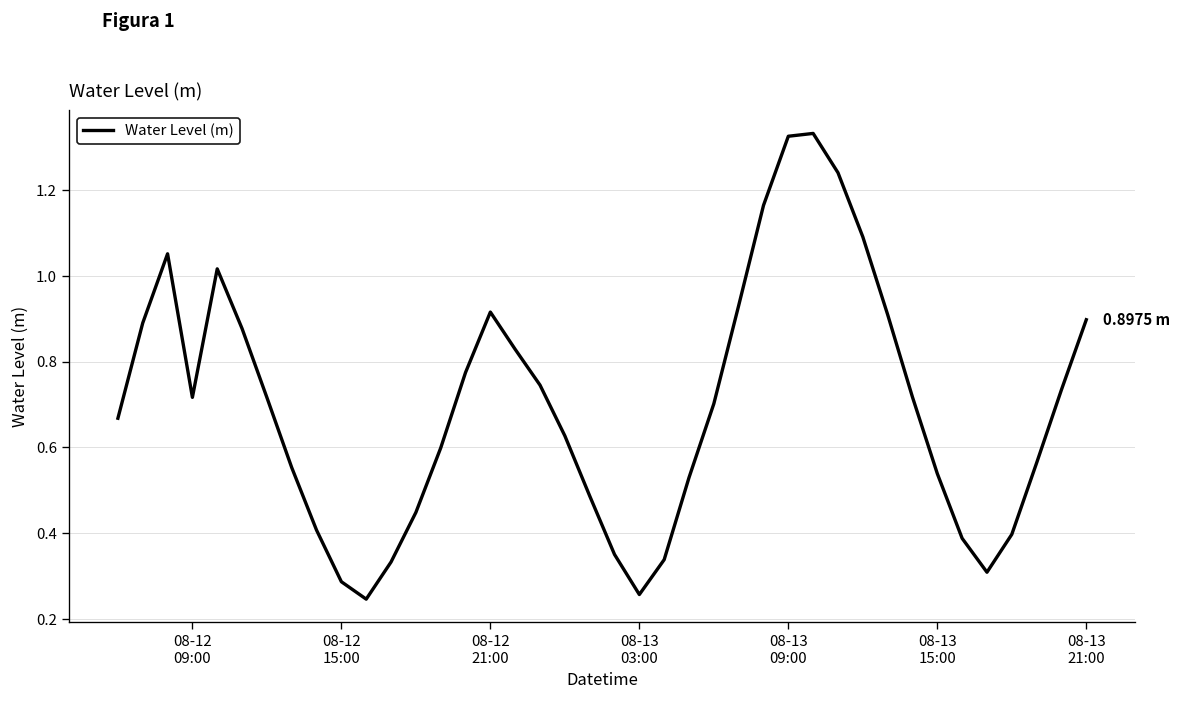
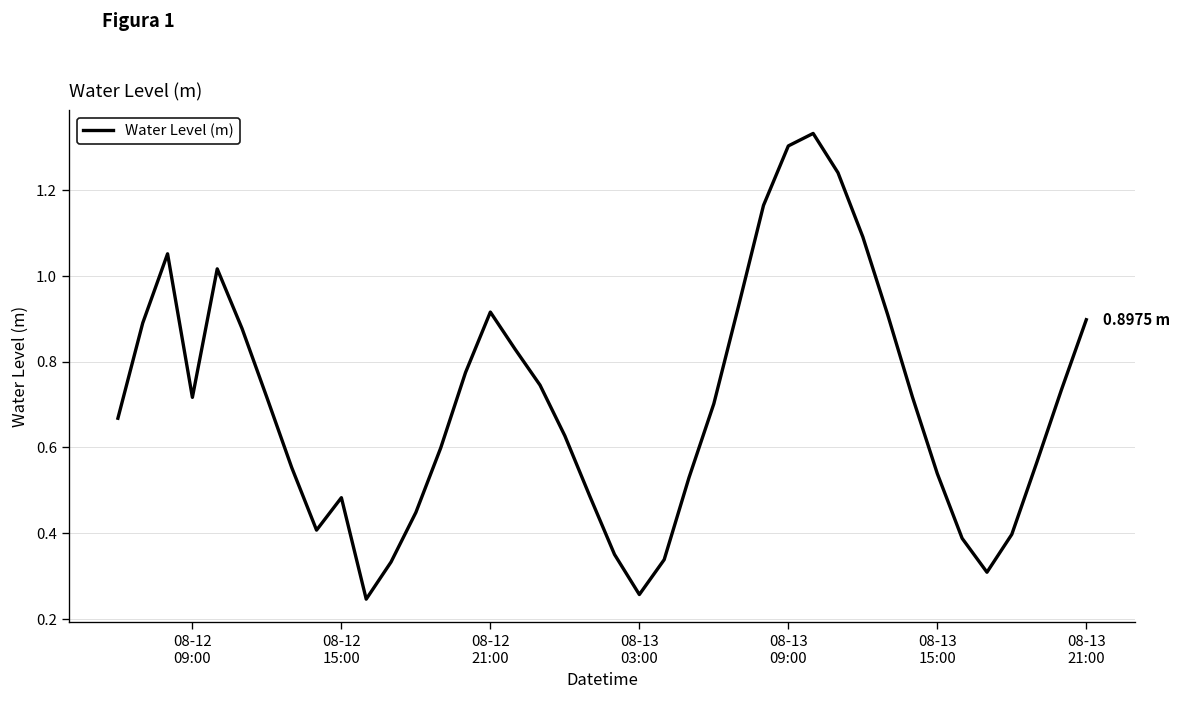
  {
    "08-12 09:00": 0.72,
-   "08-12 15:00": 0.29,
+   "08-12 15:00": 0.48,
    "08-12 21:00": 0.92,
    "08-13 03:00": 0.26,
-   "08-13 09:00": 1.33,
+   "08-13 09:00": 1.30,
    "08-13 15:00": 0.54
  }
